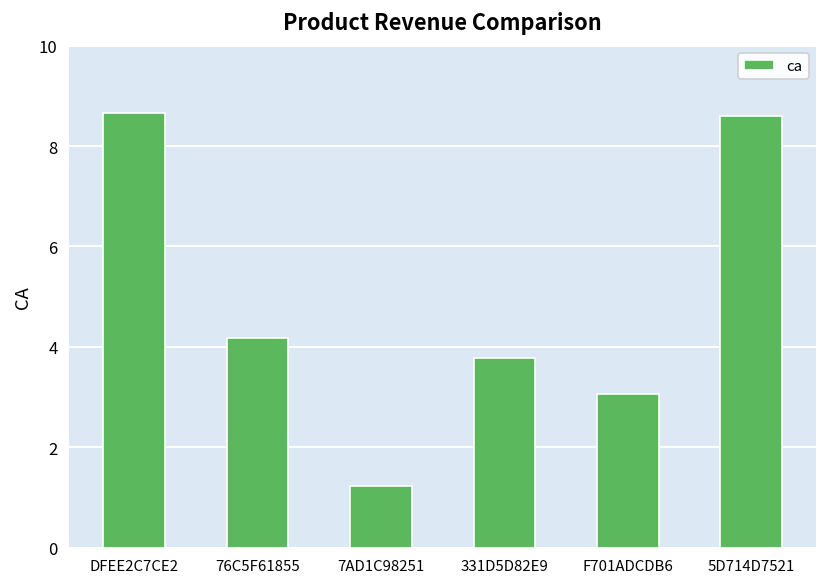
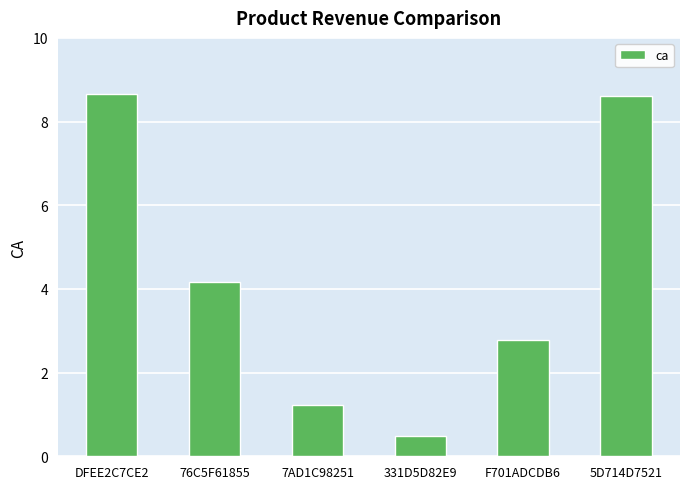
  {
    "DFEE2C7CE2": 8.6,
    "76C5F61855": 4.2,
    "7AD1C98251": 1.2,
-   "331D5D82E9": 3.8,
-   "F701ADCDB6": 3.1,
+   "331D5D82E9": 0.5,
+   "F701ADCDB6": 2.8,
    "5D714D7521": 8.6
  }
